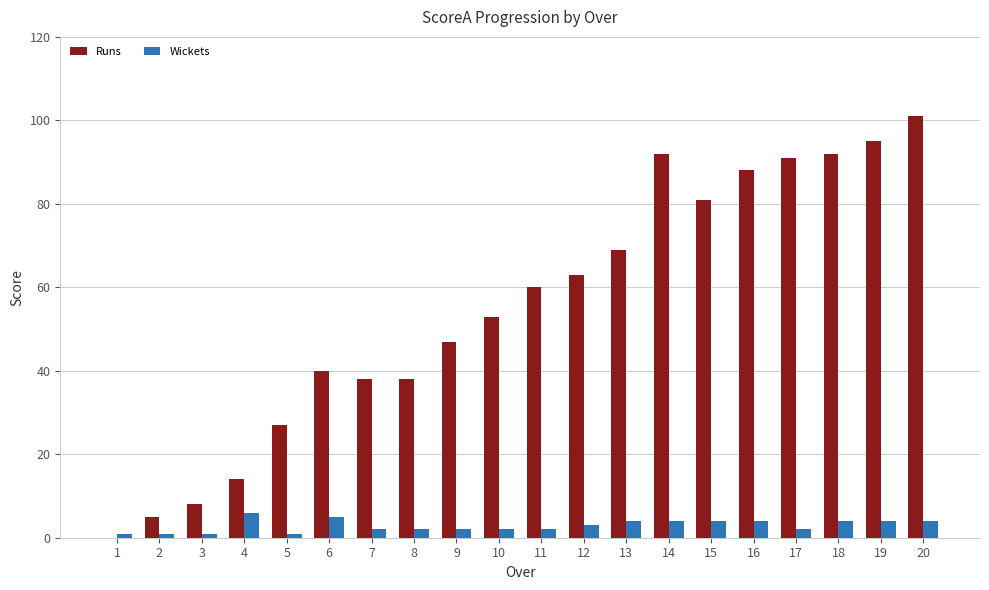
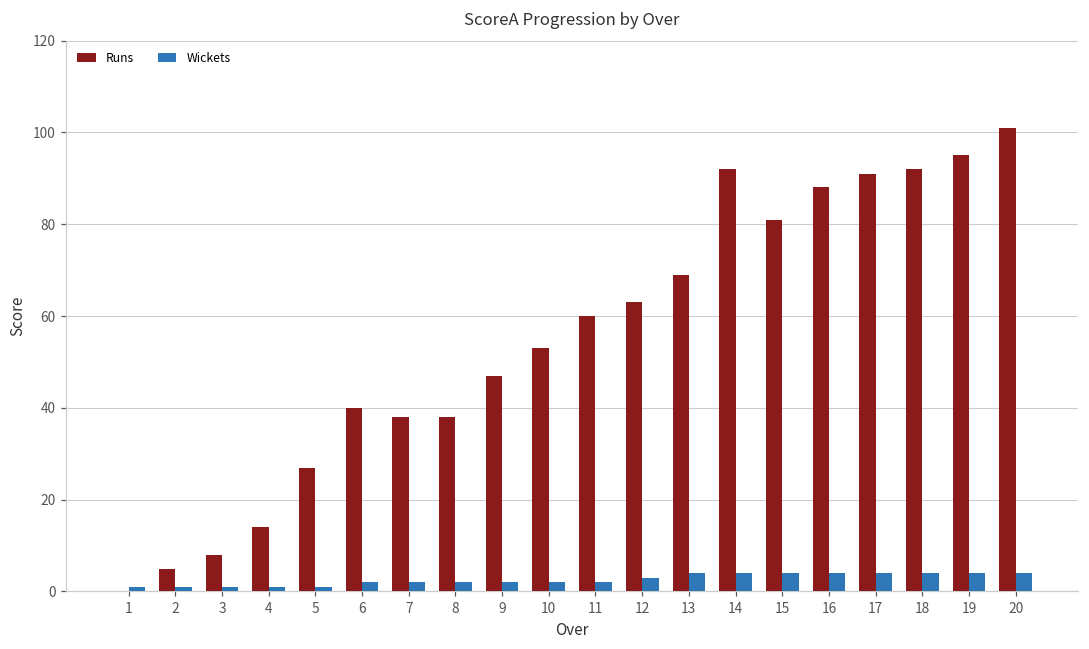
  {
    "Runs": {
      "1": 0,
      "2": 5,
      "3": 8,
      "4": 14,
      "5": 27,
      "6": 40,
      "7": 38,
      "8": 38,
      "9": 47,
      "10": 53,
      "11": 60,
      "12": 63,
      "13": 69,
      "14": 92,
      "15": 81,
      "16": 88,
      "17": 91,
      "18": 92,
      "19": 95,
      "20": 101
    },
    "Wickets": {
      "1": 1,
      "2": 1,
      "3": 1,
-     "4": 6,
+     "4": 1,
      "5": 1,
-     "6": 5,
+     "6": 2,
      "7": 2,
      "8": 2,
      "9": 2,
      "10": 2,
      "11": 2,
      "12": 3,
      "13": 4,
      "14": 4,
      "15": 4,
      "16": 4,
-     "17": 2,
+     "17": 4,
      "18": 4,
      "19": 4,
      "20": 4
    }
  }
